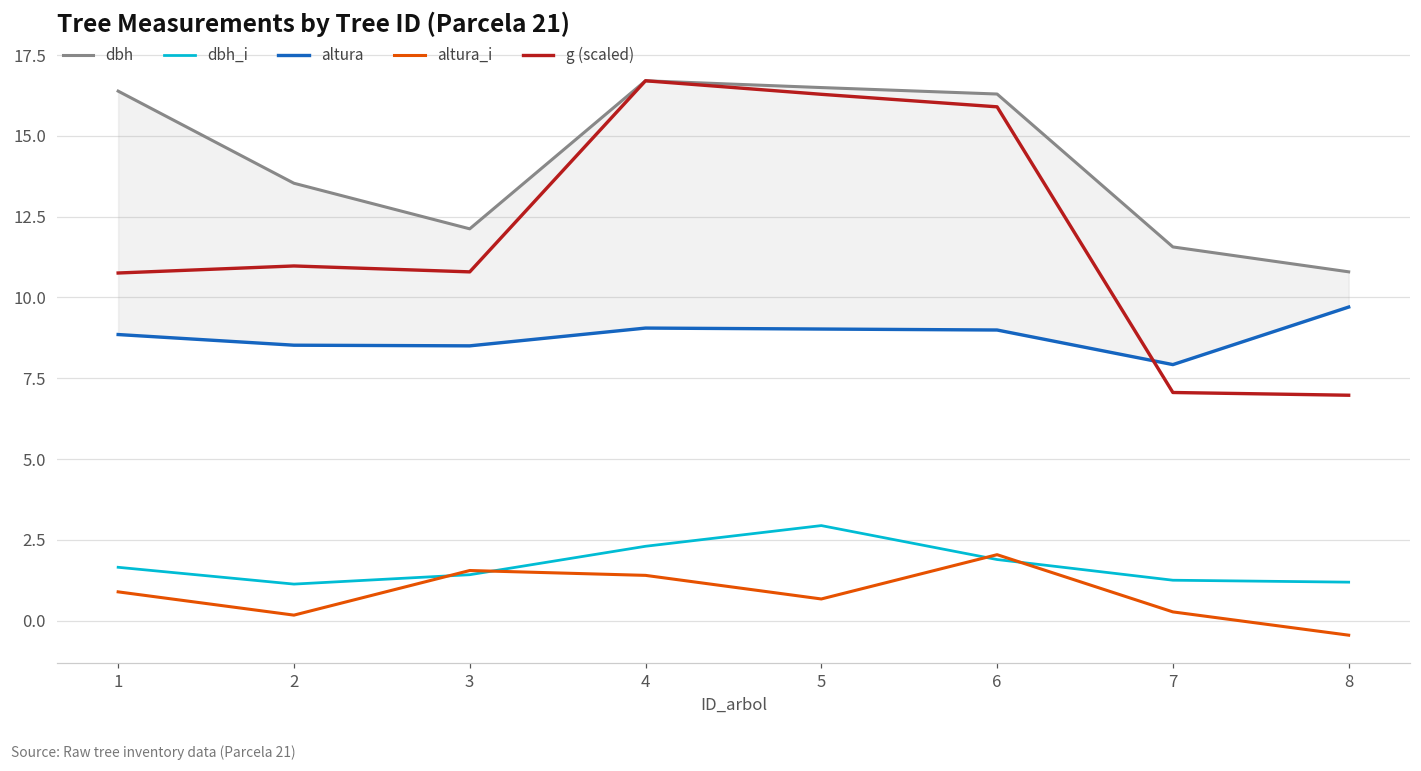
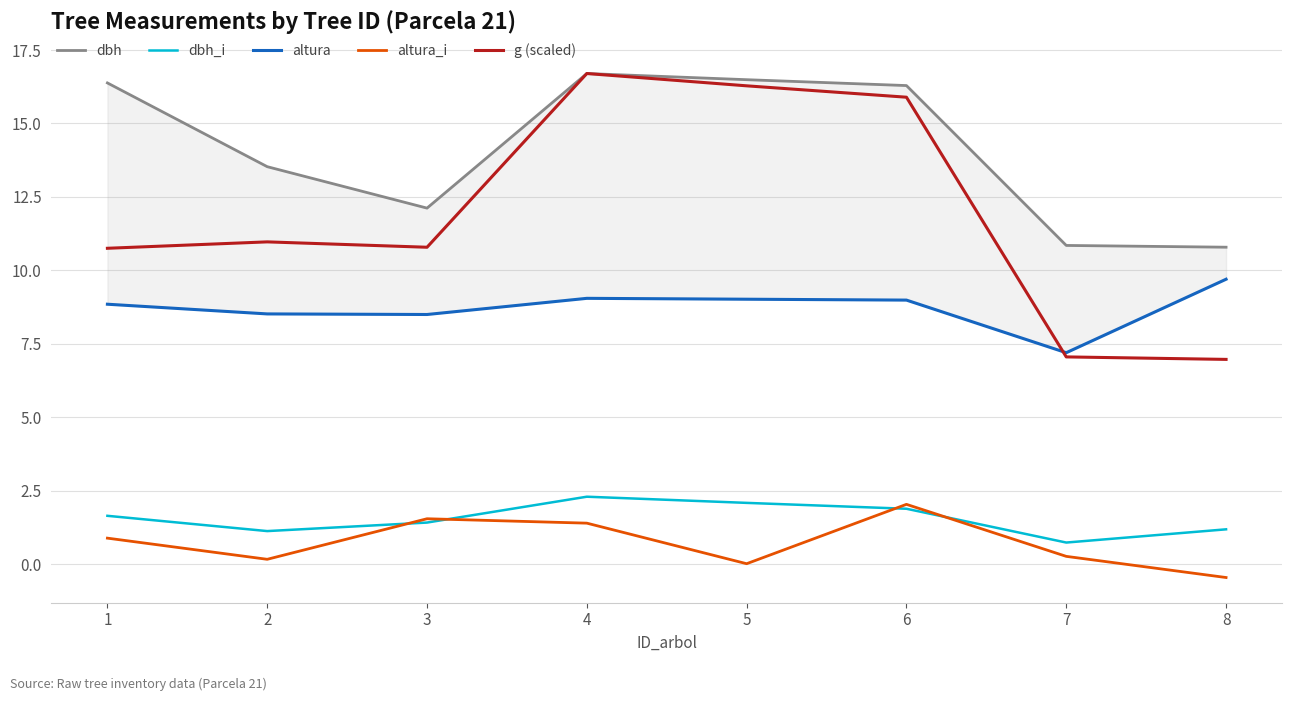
  {
    "dbh": {
      "1": 16.4,
      "2": 13.5,
      "3": 12.1,
      "5": 16.5,
      "6": 16.3,
-     "7": 11.6,
+     "7": 10.9,
      "8": 10.8
    },
    "dbh_i": {
      "1": 1.7,
      "2": 1.1,
      "3": 1.4,
      "4": 2.3,
-     "5": 2.9,
+     "5": 2.1,
      "6": 1.9,
-     "7": 1.3,
+     "7": 0.7,
      "8": 1.2
    },
    "altura": {
      "1": 8.9,
      "2": 8.5,
      "3": 8.5,
      "4": 9.1,
      "5": 9.0,
      "6": 9.0,
-     "7": 7.9,
+     "7": 7.2,
      "8": 9.7
    },
    "altura_i": {
      "1": 0.9,
      "2": 0.2,
      "3": 1.6,
      "4": 1.4,
-     "5": 0.7,
+     "5": 0.0,
      "6": 2.0,
      "7": 0.3,
      "8": -0.5
    },
    "g (scaled)": {
      "1": 10.8,
      "2": 11.0,
      "3": 10.8,
      "5": 16.3,
      "6": 15.9,
      "7": 7.1,
      "8": 7.0
    }
  }
